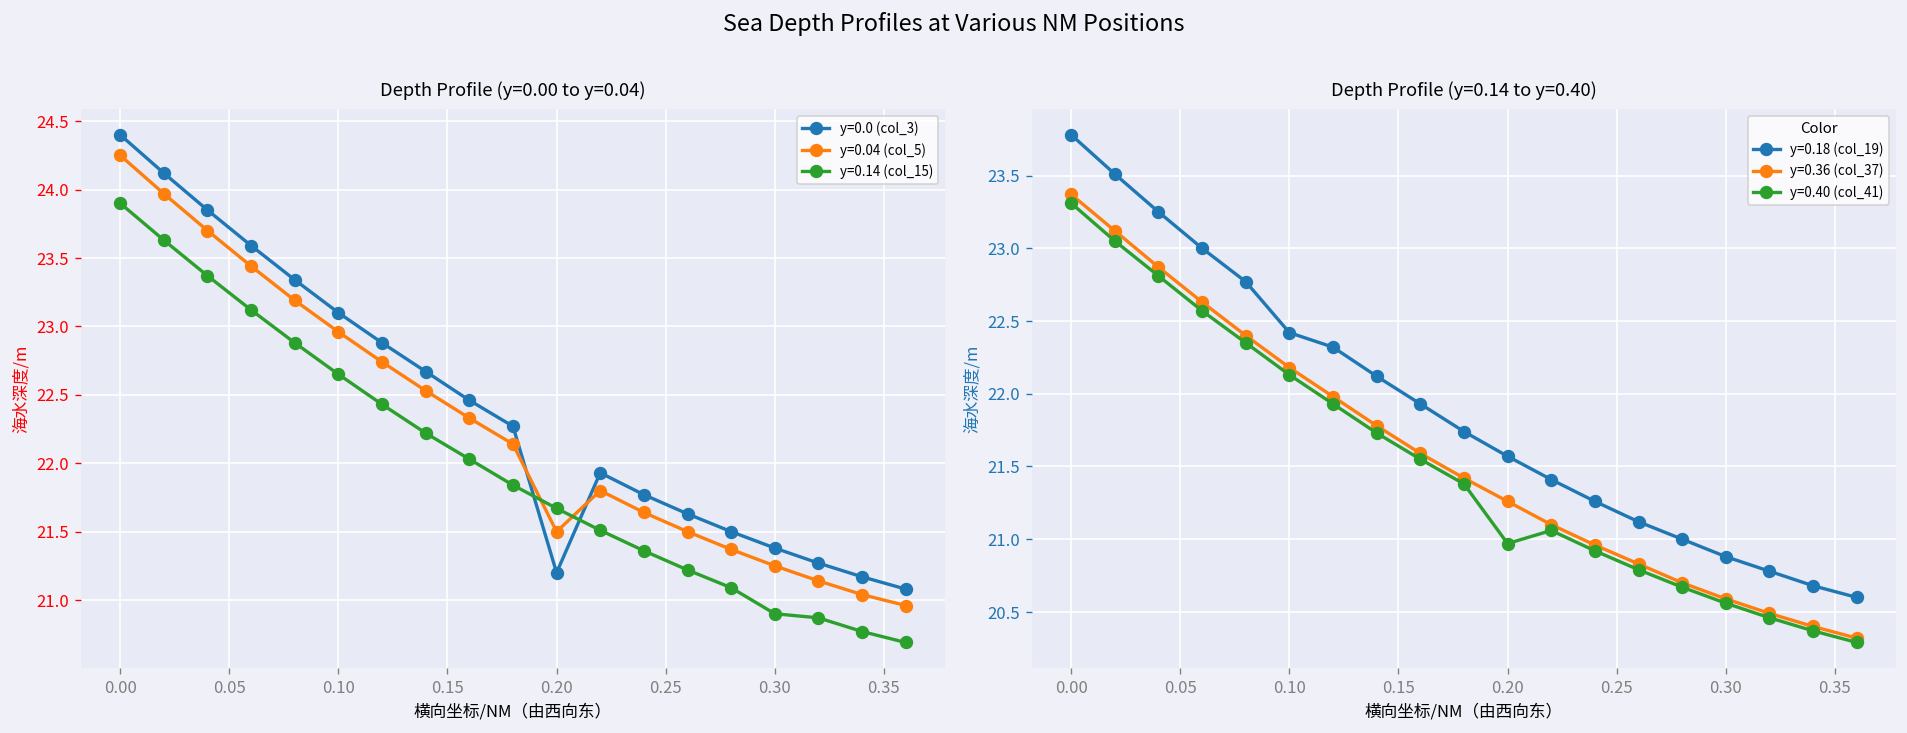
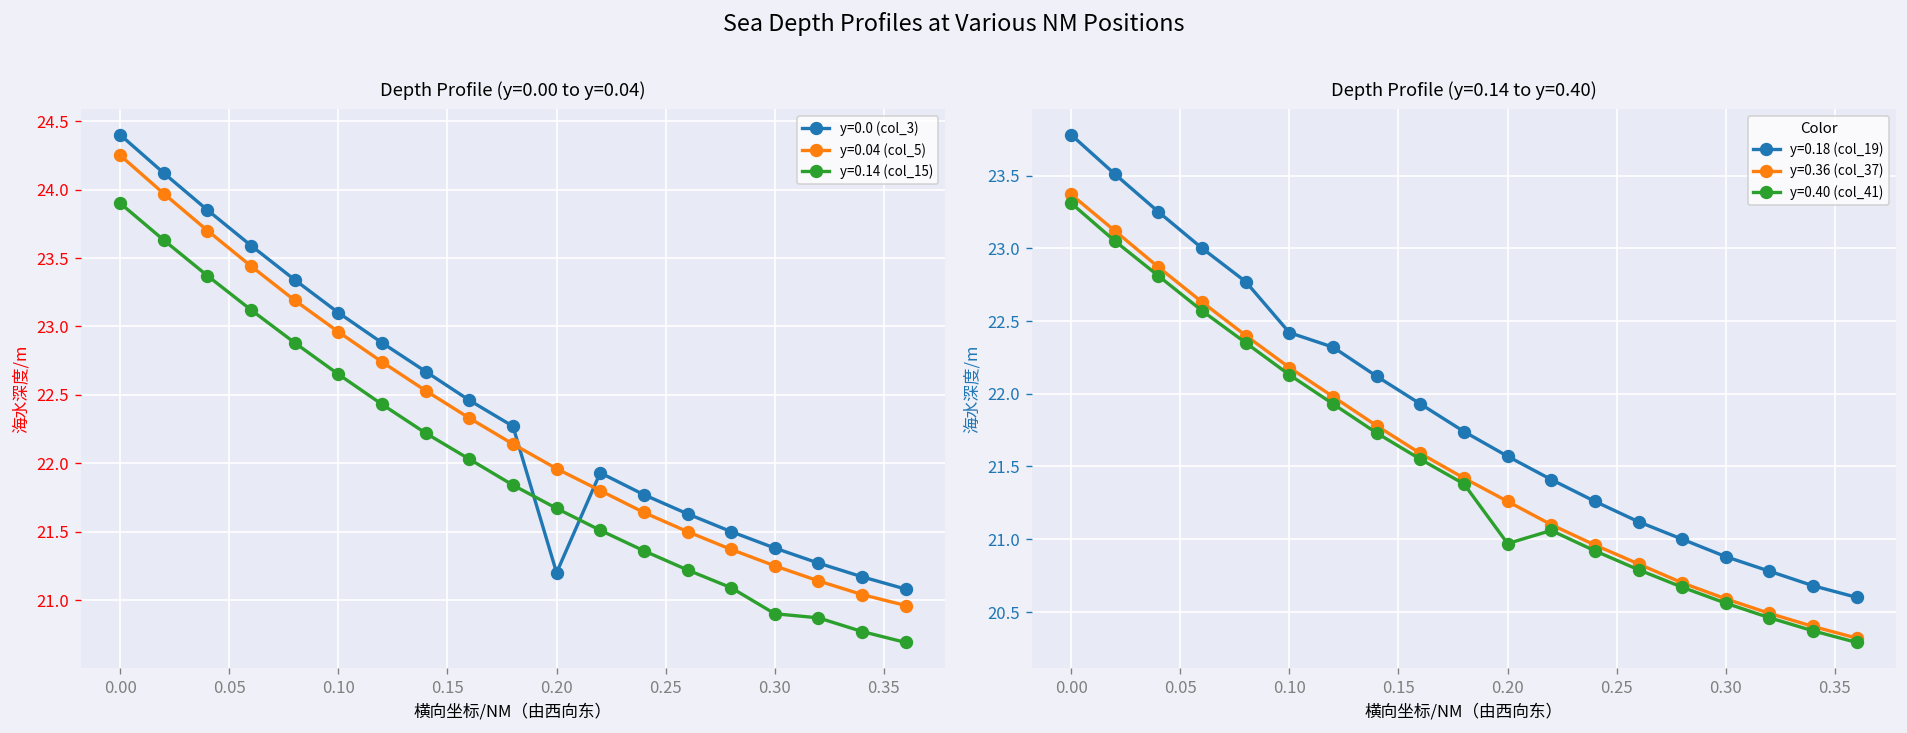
  {
    "Depth Profile (y=0.00 to y=0.04)": {
      "y=0.0 (col_3)": {
        "0.00": 24.40,
        "0.10": 23.10,
        "0.20": 21.20,
        "0.30": 21.38
      },
      "y=0.04 (col_5)": {
        "0.00": 24.25,
        "0.10": 22.96,
-       "0.20": 21.50,
+       "0.20": 21.96,
        "0.30": 21.25
      },
      "y=0.14 (col_15)": {
        "0.00": 23.90,
        "0.10": 22.65,
        "0.20": 21.67,
        "0.30": 20.90
      }
    },
    "Depth Profile (y=0.14 to y=0.40)": {
      "y=0.18 (col_19)": {
        "0.00": 23.78,
        "0.10": 22.42,
        "0.20": 21.57,
        "0.30": 20.88
      },
      "y=0.36 (col_37)": {
        "0.00": 23.37,
        "0.10": 22.18,
        "0.20": 21.26,
        "0.30": 20.59
      },
      "y=0.40 (col_41)": {
        "0.00": 23.31,
        "0.10": 22.13,
        "0.20": 20.97,
        "0.30": 20.56
      }
    }
  }
